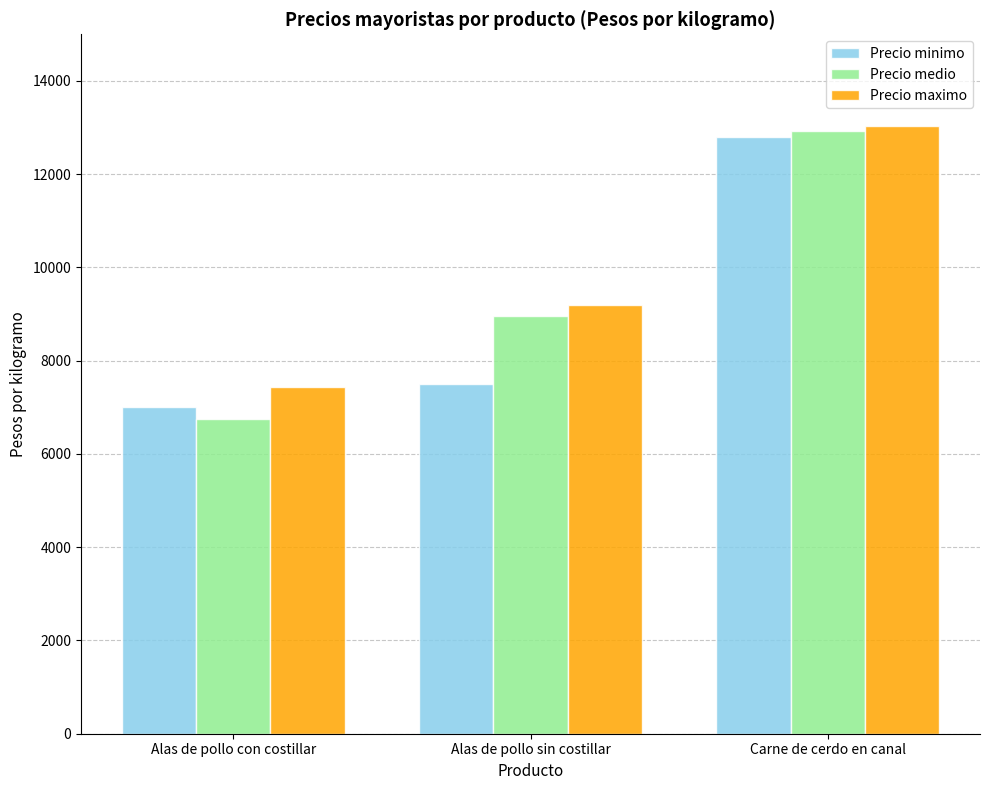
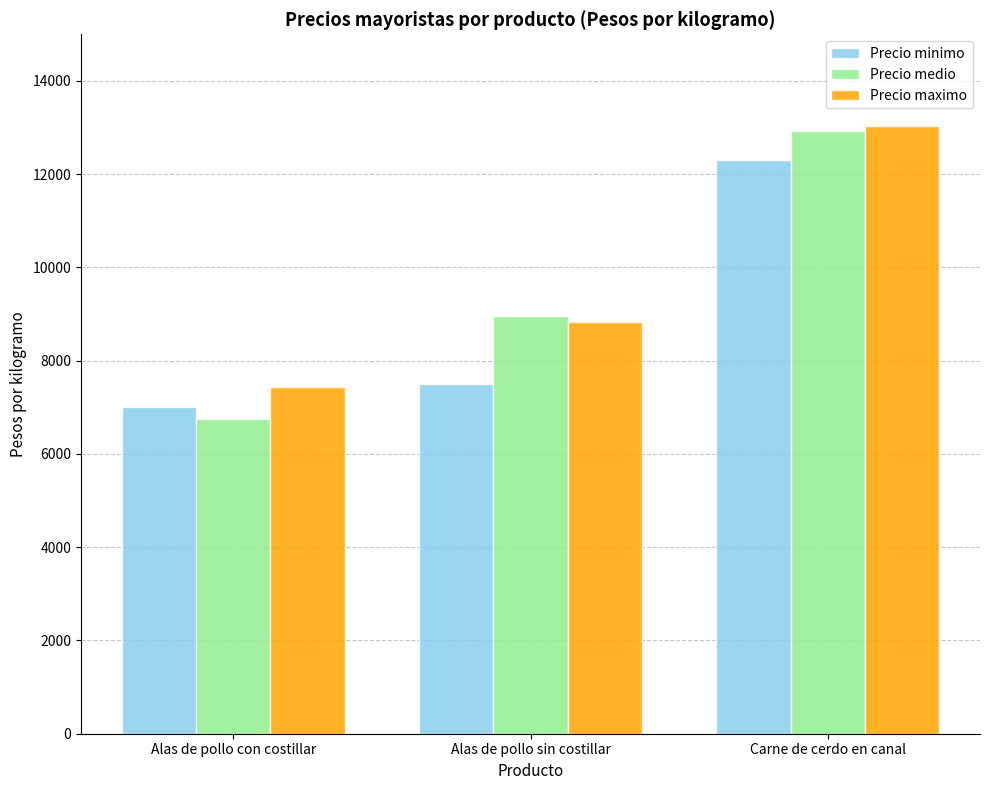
  {
    "Precio minimo": {
      "Alas de pollo con costillar": 7000,
      "Alas de pollo sin costillar": 7500,
-     "Carne de cerdo en canal": 12800
+     "Carne de cerdo en canal": 12300
    },
    "Precio medio": {
      "Alas de pollo con costillar": 6700,
      "Alas de pollo sin costillar": 9000,
      "Carne de cerdo en canal": 12900
    },
    "Precio maximo": {
      "Alas de pollo con costillar": 7400,
-     "Alas de pollo sin costillar": 9200,
+     "Alas de pollo sin costillar": 8800,
      "Carne de cerdo en canal": 13000
    }
  }
